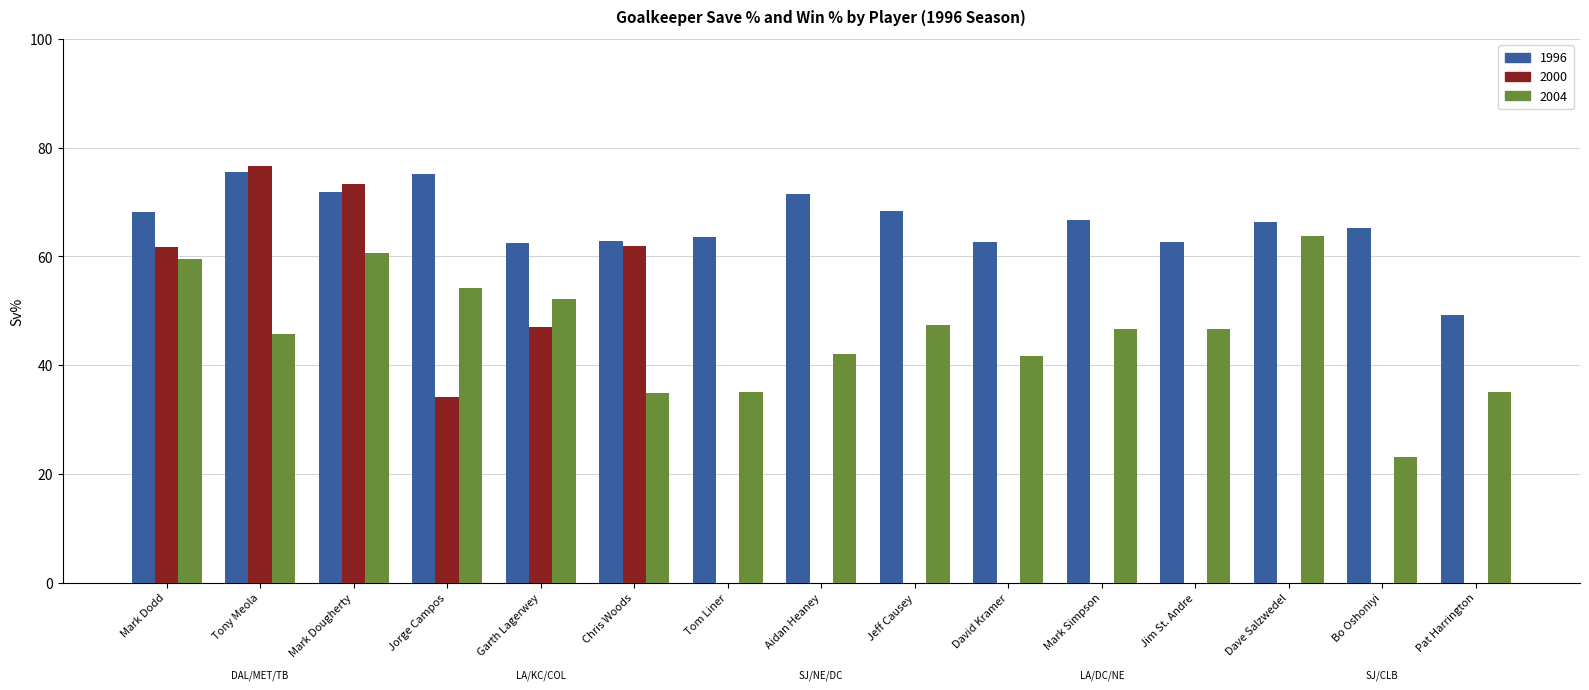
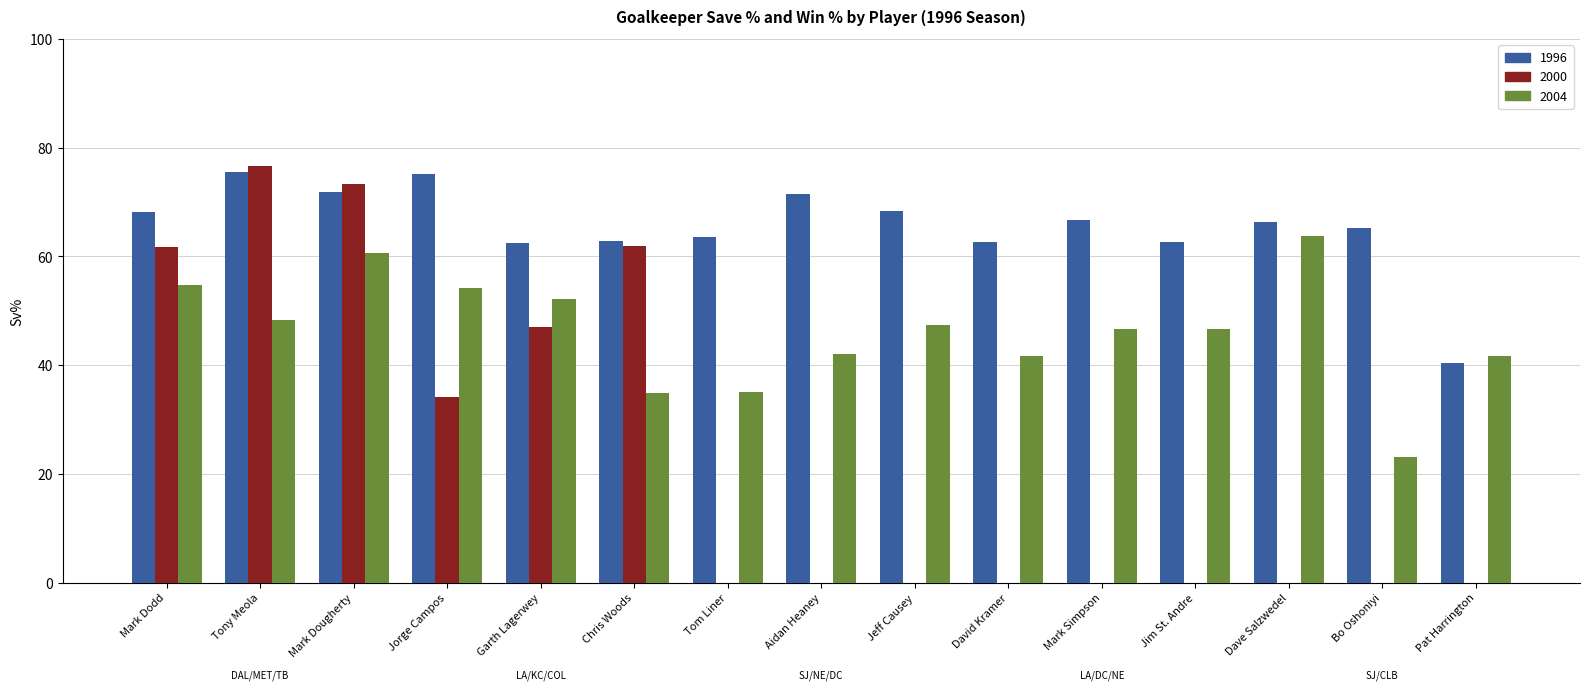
  {
    "1996": {
      "Mark Dodd": 68,
      "Tony Meola": 76,
      "Mark Dougherty": 72,
      "Jorge Campos": 75,
      "Garth Lagerwey": 62,
      "Chris Woods": 63,
      "Tom Liner": 64,
      "Aidan Heaney": 72,
      "Jeff Causey": 68,
      "David Kramer": 63,
      "Mark Simpson": 67,
      "Jim St. Andre": 63,
      "Dave Salzwedel": 66,
      "Bo Oshoniyi": 65,
-     "Pat Harrington": 49
+     "Pat Harrington": 40
    },
    "2000": {
      "Mark Dodd": 62,
      "Tony Meola": 77,
      "Mark Dougherty": 73,
      "Jorge Campos": 34,
      "Garth Lagerwey": 47,
      "Chris Woods": 62,
      "Tom Liner": 0,
      "Aidan Heaney": 0,
      "Jeff Causey": 0,
      "David Kramer": 0,
      "Mark Simpson": 0,
      "Jim St. Andre": 0,
      "Dave Salzwedel": 0,
      "Bo Oshoniyi": 0,
      "Pat Harrington": 0
    },
    "2004": {
-     "Mark Dodd": 60,
-     "Tony Meola": 46,
+     "Mark Dodd": 55,
+     "Tony Meola": 48,
      "Mark Dougherty": 61,
      "Jorge Campos": 54,
      "Garth Lagerwey": 52,
      "Chris Woods": 35,
      "Tom Liner": 35,
      "Aidan Heaney": 42,
      "Jeff Causey": 47,
      "David Kramer": 42,
      "Mark Simpson": 47,
      "Jim St. Andre": 47,
      "Dave Salzwedel": 64,
      "Bo Oshoniyi": 23,
-     "Pat Harrington": 35
+     "Pat Harrington": 42
    }
  }
